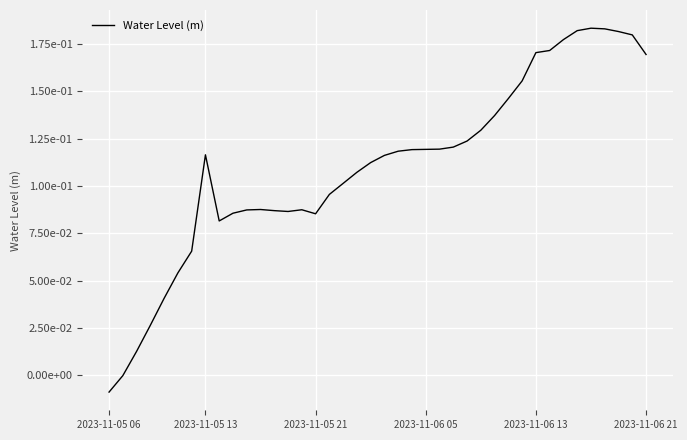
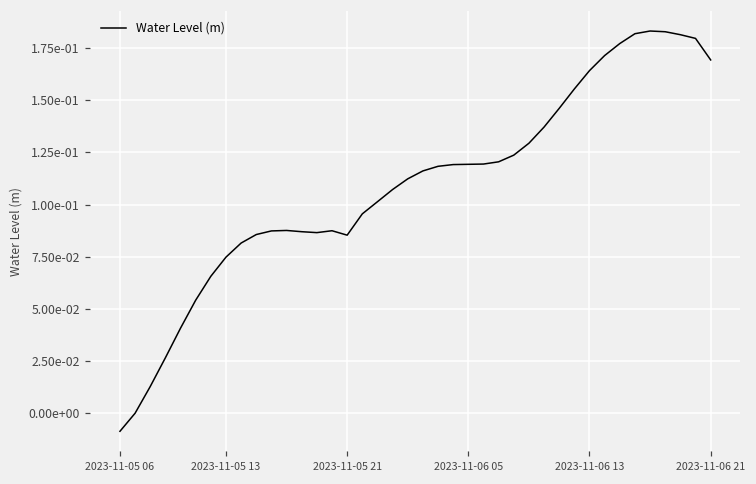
  {
    "2023-11-05 06": -0.009,
-   "2023-11-05 13": 0.116,
+   "2023-11-05 13": 0.075,
    "2023-11-05 21": 0.085,
    "2023-11-06 05": 0.119,
-   "2023-11-06 13": 0.170,
+   "2023-11-06 13": 0.164,
    "2023-11-06 21": 0.169
  }
